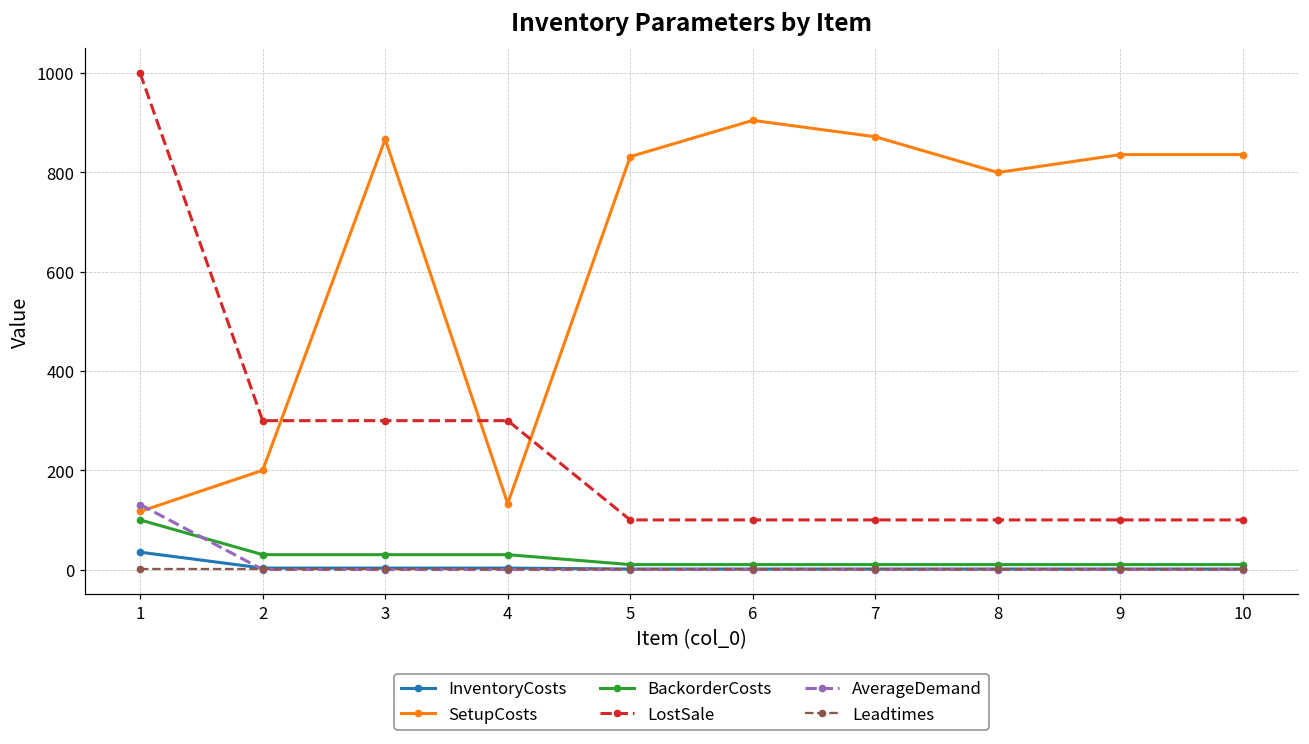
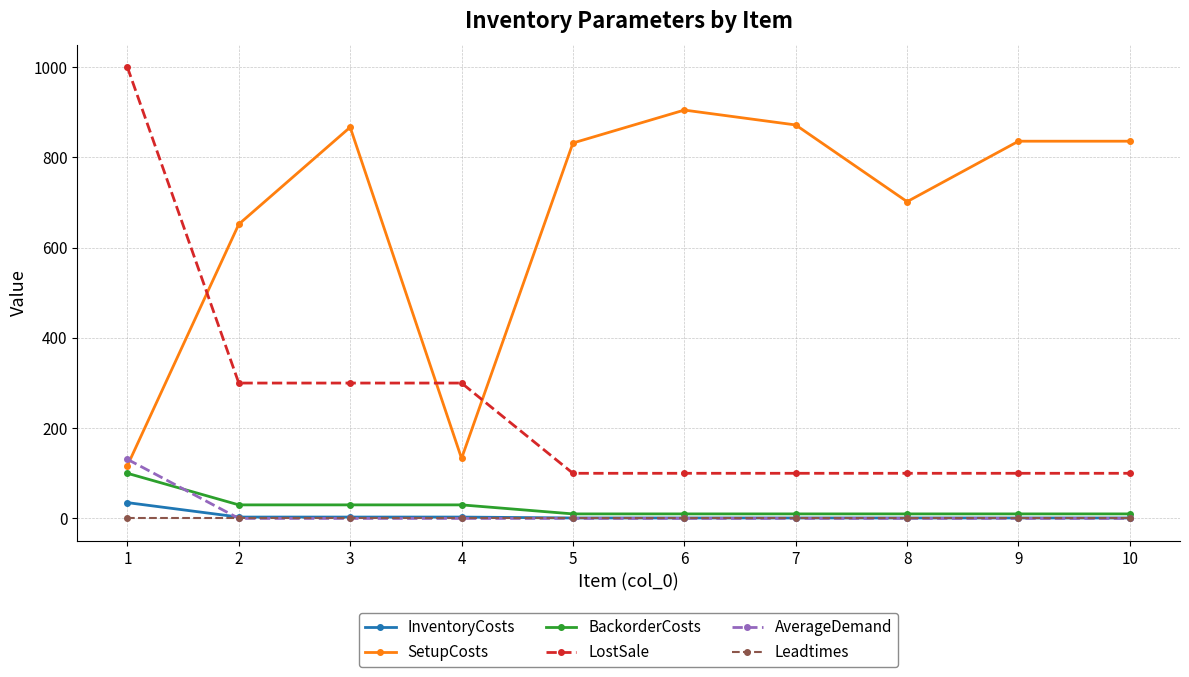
  {
    "InventoryCosts": {
      "1": 40
    },
    "SetupCosts": {
      "1": 120,
-     "2": 200,
+     "2": 650,
      "3": 870,
      "4": 130,
      "5": 830,
      "6": 910,
      "7": 870,
-     "8": 800,
+     "8": 700,
      "9": 840,
      "10": 840
    },
    "BackorderCosts": {
      "1": 100,
      "2": 30,
      "3": 30,
      "4": 30,
      "5": 10,
      "6": 10,
      "7": 10,
      "8": 10,
      "9": 10,
      "10": 10
    },
    "LostSale": {
      "1": 1000,
      "2": 300,
      "3": 300,
      "4": 300,
      "5": 100,
      "6": 100,
      "7": 100,
      "8": 100,
      "9": 100,
      "10": 100
    },
    "AverageDemand": {
      "1": 130
    },
    "Leadtimes": {
      "1": 0
    }
  }
